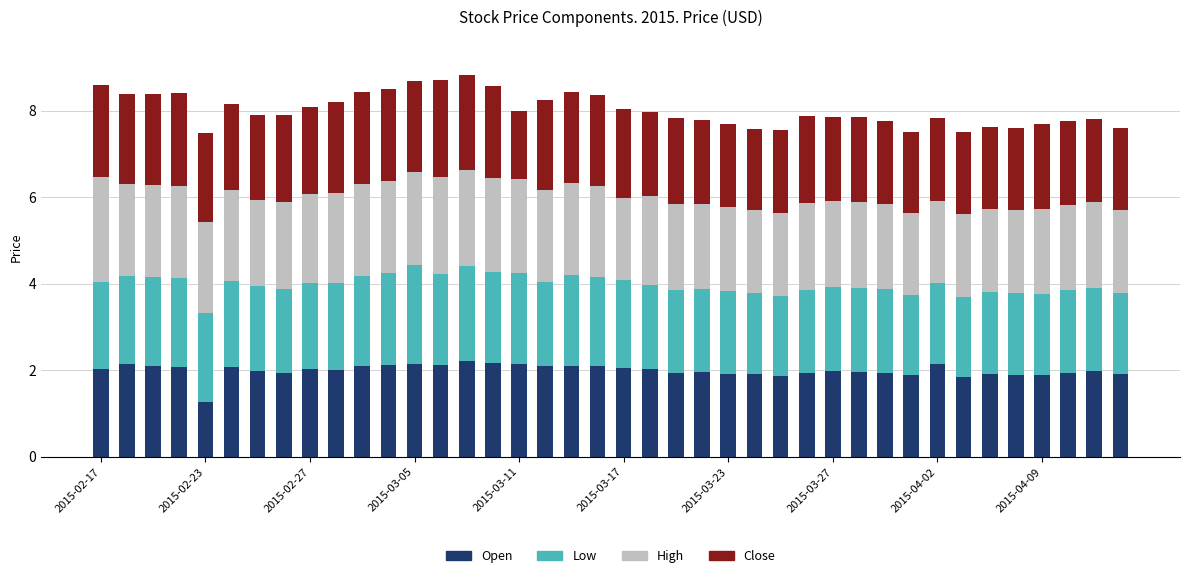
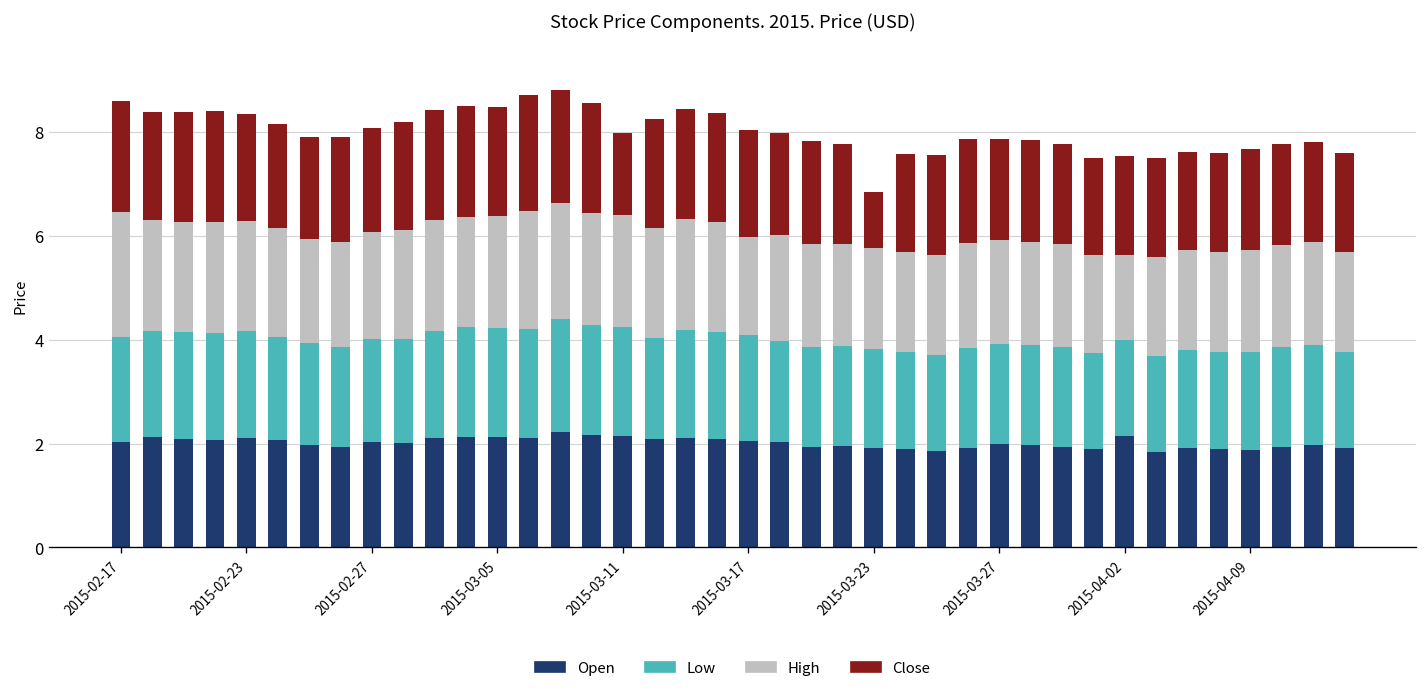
  {
    "Open": {
      "2015-02-17": 2.0,
-     "2015-02-23": 1.3,
+     "2015-02-23": 2.1,
      "2015-02-27": 2.0,
      "2015-03-05": 2.1,
      "2015-03-11": 2.2,
      "2015-03-17": 2.1,
      "2015-03-23": 1.9,
      "2015-03-27": 2.0,
      "2015-04-02": 2.1,
      "2015-04-09": 1.9
    },
    "Low": {
      "2015-02-17": 2.0,
      "2015-02-23": 2.1,
      "2015-02-27": 2.0,
-     "2015-03-05": 2.3,
+     "2015-03-05": 2.1,
      "2015-03-11": 2.1,
      "2015-03-17": 2.0,
      "2015-03-23": 1.9,
      "2015-03-27": 1.9,
      "2015-04-02": 1.9,
      "2015-04-09": 1.9
    },
    "High": {
      "2015-02-17": 2.4,
      "2015-02-23": 2.1,
      "2015-02-27": 2.0,
      "2015-03-05": 2.1,
      "2015-03-11": 2.2,
      "2015-03-17": 1.9,
      "2015-03-23": 1.9,
      "2015-03-27": 2.0,
-     "2015-04-02": 1.9,
+     "2015-04-02": 1.6,
      "2015-04-09": 2.0
    },
    "Close": {
      "2015-02-17": 2.1,
      "2015-02-23": 2.1,
      "2015-02-27": 2.0,
      "2015-03-05": 2.1,
      "2015-03-11": 1.6,
      "2015-03-17": 2.1,
-     "2015-03-23": 1.9,
+     "2015-03-23": 1.1,
      "2015-03-27": 1.9,
      "2015-04-02": 1.9,
      "2015-04-09": 2.0
    }
  }
